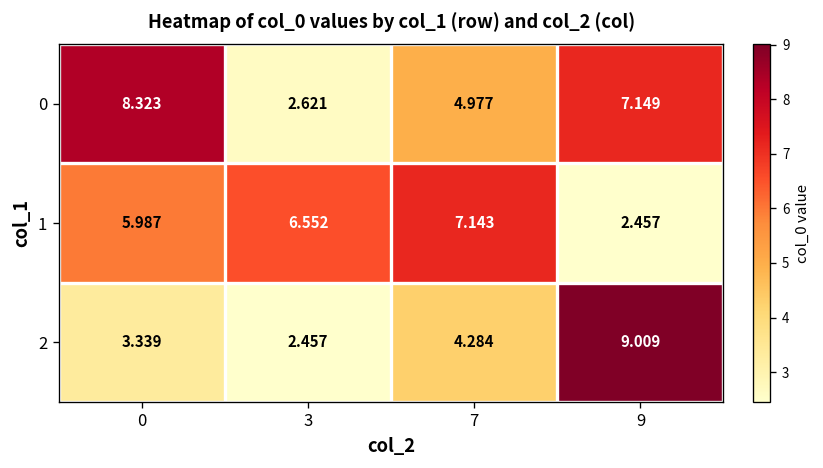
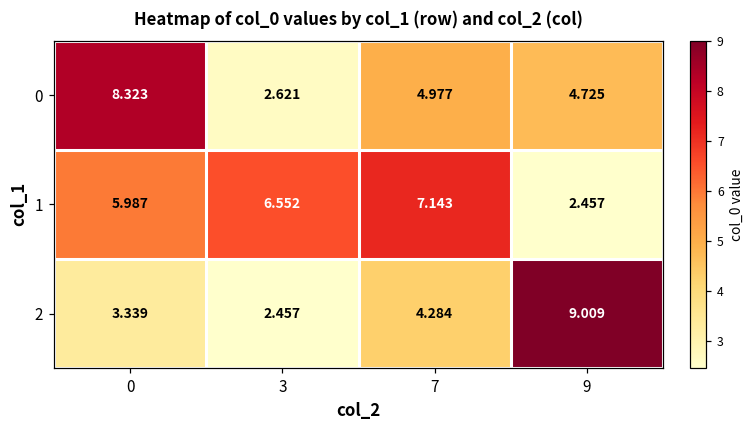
  {
    "0": {
      "0": 8.323,
      "3": 2.621,
      "7": 4.977,
-     "9": 7.149
+     "9": 4.725
    },
    "1": {
      "0": 5.987,
      "3": 6.552,
      "7": 7.143,
      "9": 2.457
    },
    "2": {
      "0": 3.339,
      "3": 2.457,
      "7": 4.284,
      "9": 9.009
    }
  }
